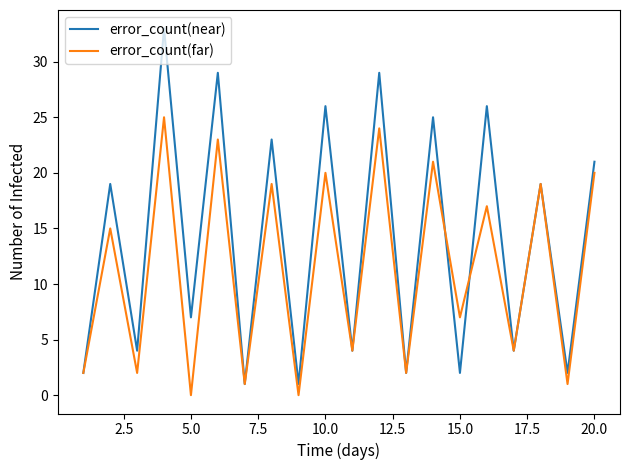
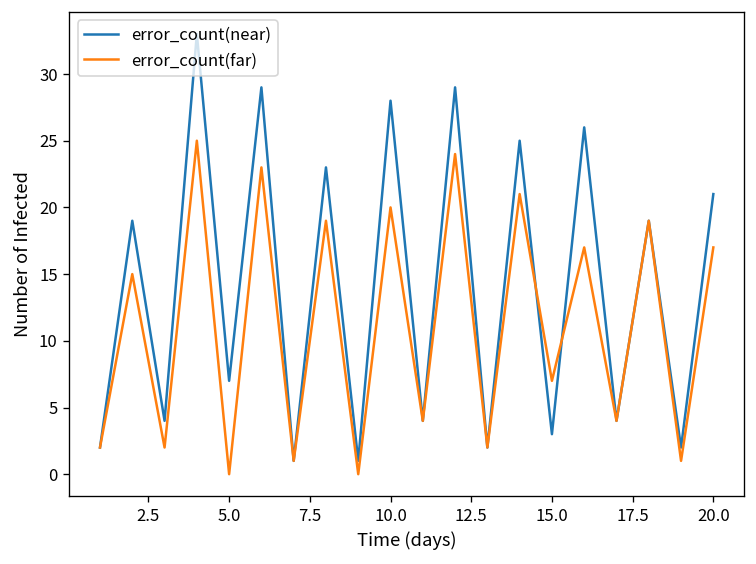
  {
    "error_count(near)": {
      "5.0": 7,
-     "10.0": 26,
-     "15.0": 2,
+     "10.0": 28,
+     "15.0": 3,
      "20.0": 21
    },
    "error_count(far)": {
      "5.0": 0,
      "10.0": 20,
      "15.0": 7,
-     "20.0": 20
+     "20.0": 17
    }
  }
